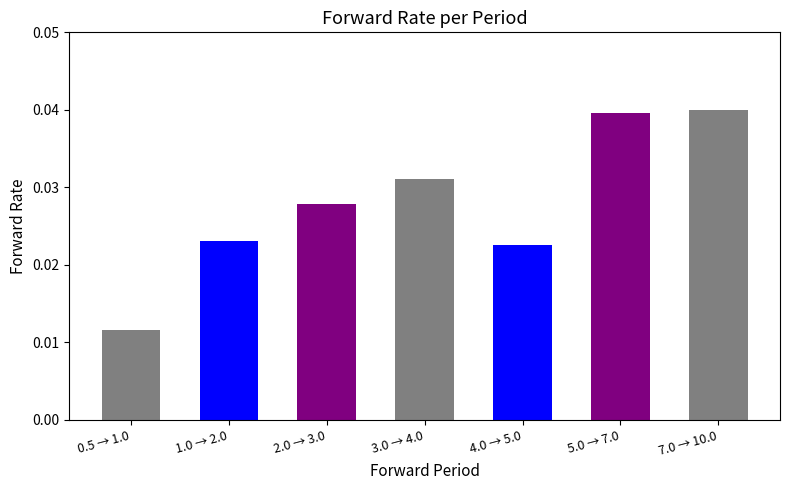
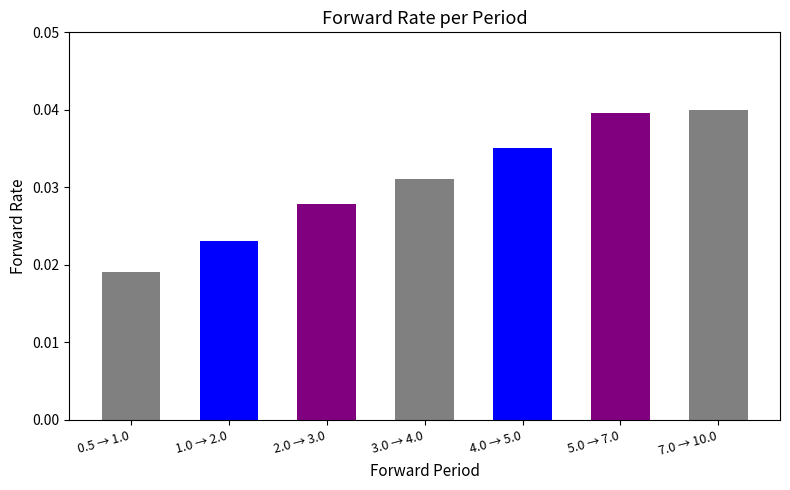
  {
-   "0.5 → 1.0": 0.012,
+   "0.5 → 1.0": 0.019,
    "1.0 → 2.0": 0.023,
    "2.0 → 3.0": 0.028,
    "3.0 → 4.0": 0.031,
-   "4.0 → 5.0": 0.023,
+   "4.0 → 5.0": 0.035,
    "5.0 → 7.0": 0.040,
    "7.0 → 10.0": 0.040
  }
